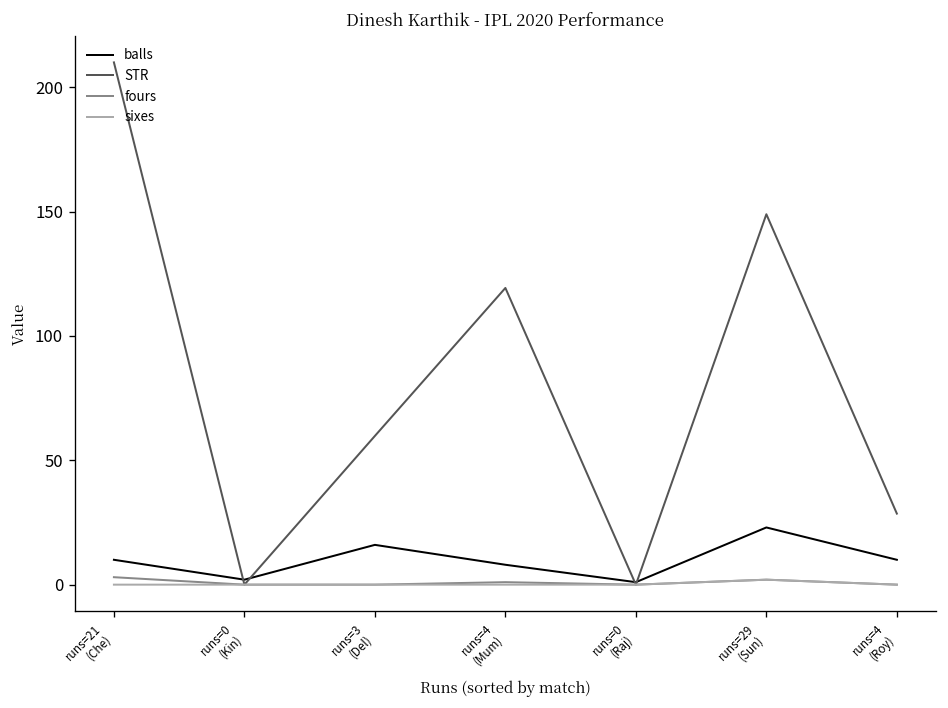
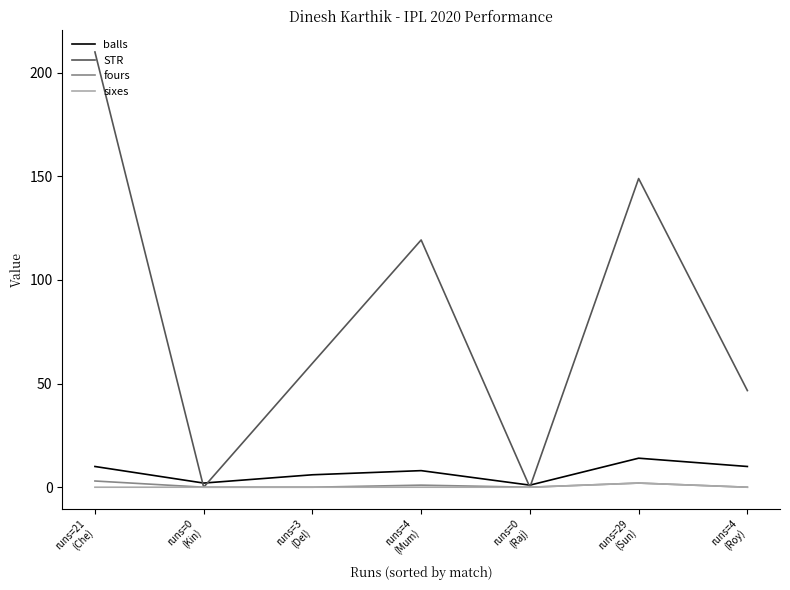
  {
    "balls": {
      "runs=21 (Che)": 10,
      "runs=0 (Kin)": 2,
-     "runs=3 (Del)": 16,
+     "runs=3 (Del)": 6,
      "runs=4 (Mum)": 8,
-     "runs=29 (Sun)": 23,
+     "runs=29 (Sun)": 14,
      "runs=4 (Roy)": 10
    },
    "STR": {
      "runs=21 (Che)": 210,
      "runs=3 (Del)": 60,
      "runs=4 (Mum)": 119,
      "runs=29 (Sun)": 149,
-     "runs=4 (Roy)": 29
+     "runs=4 (Roy)": 47
    }
  }
